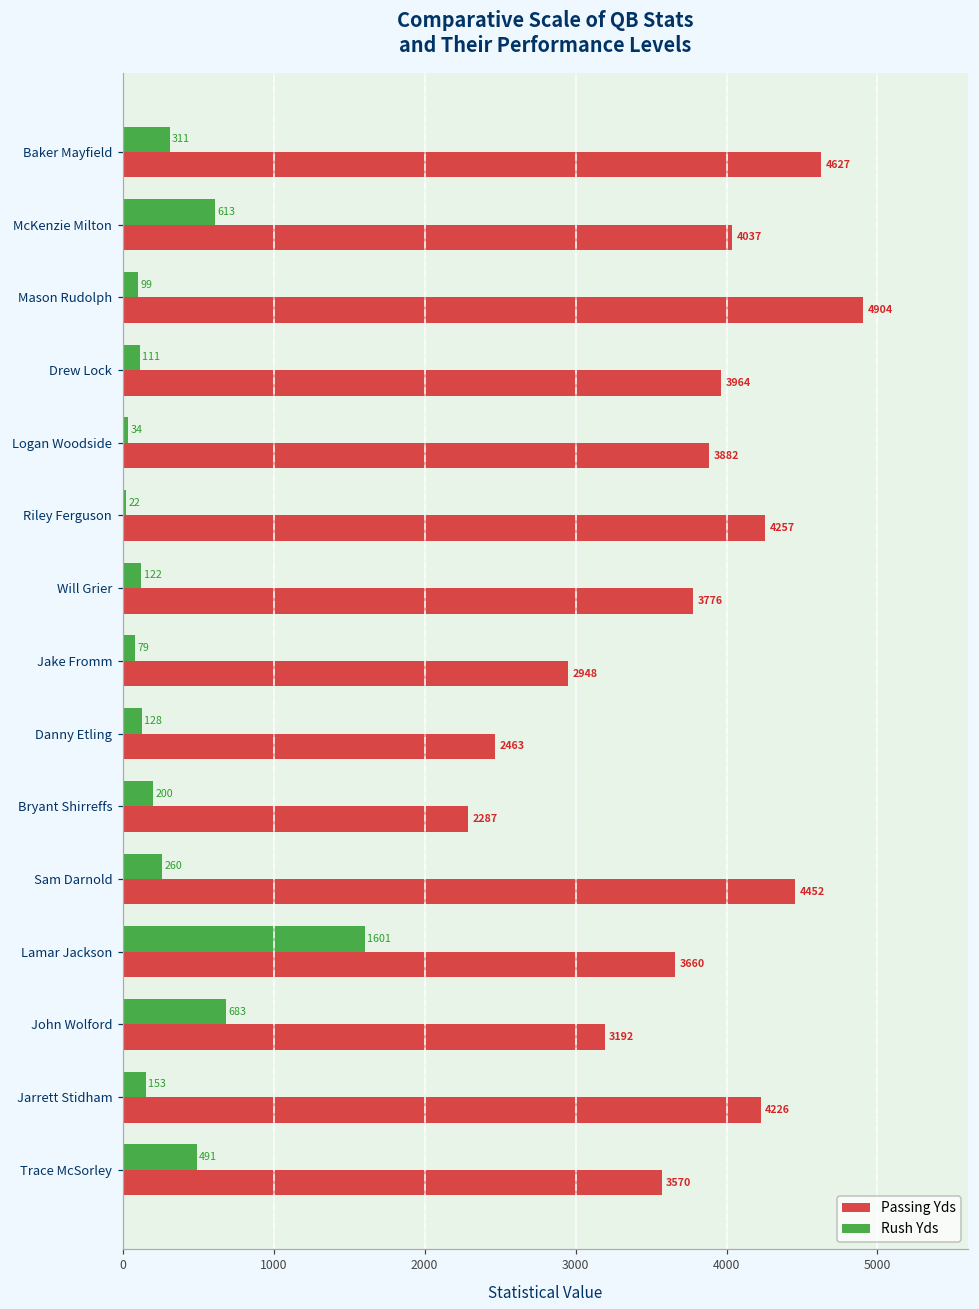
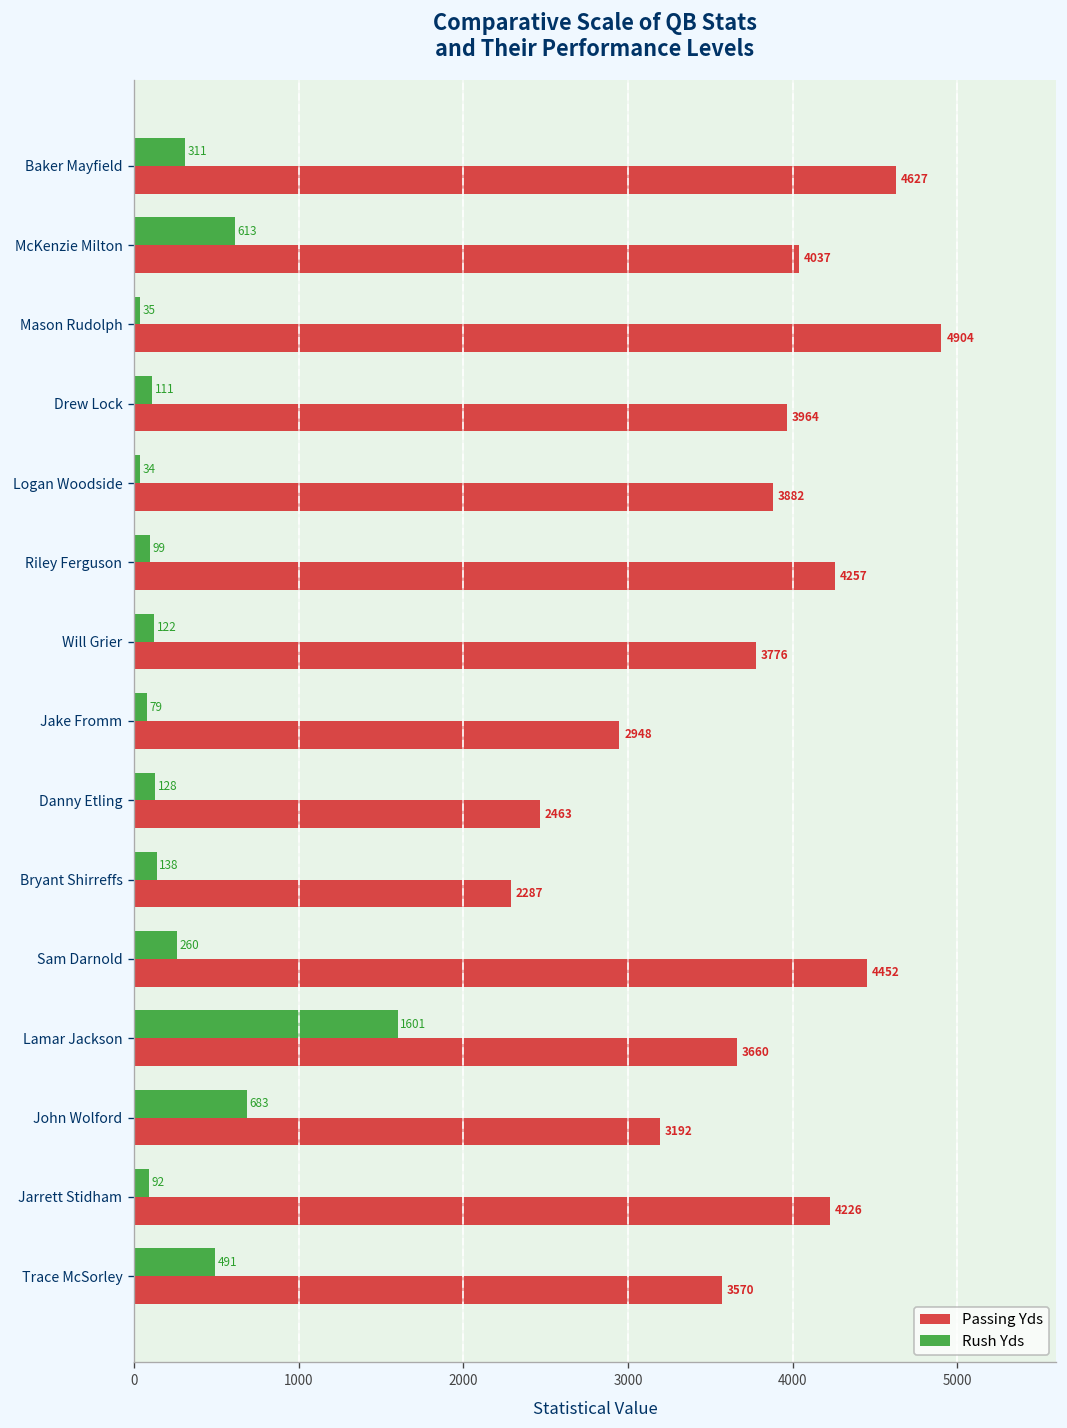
  {
    "Passing Yds": {
      "Baker Mayfield": 4627,
      "McKenzie Milton": 4037,
      "Mason Rudolph": 4904,
      "Drew Lock": 3964,
      "Logan Woodside": 3882,
      "Riley Ferguson": 4257,
      "Will Grier": 3776,
      "Jake Fromm": 2948,
      "Danny Etling": 2463,
      "Bryant Shirreffs": 2287,
      "Sam Darnold": 4452,
      "Lamar Jackson": 3660,
      "John Wolford": 3192,
      "Jarrett Stidham": 4226,
      "Trace McSorley": 3570
    },
    "Rush Yds": {
      "Baker Mayfield": 311,
      "McKenzie Milton": 613,
-     "Mason Rudolph": 99,
+     "Mason Rudolph": 35,
      "Drew Lock": 111,
      "Logan Woodside": 34,
-     "Riley Ferguson": 22,
+     "Riley Ferguson": 99,
      "Will Grier": 122,
      "Jake Fromm": 79,
      "Danny Etling": 128,
-     "Bryant Shirreffs": 200,
+     "Bryant Shirreffs": 138,
      "Sam Darnold": 260,
      "Lamar Jackson": 1601,
      "John Wolford": 683,
-     "Jarrett Stidham": 153,
+     "Jarrett Stidham": 92,
      "Trace McSorley": 491
    }
  }
